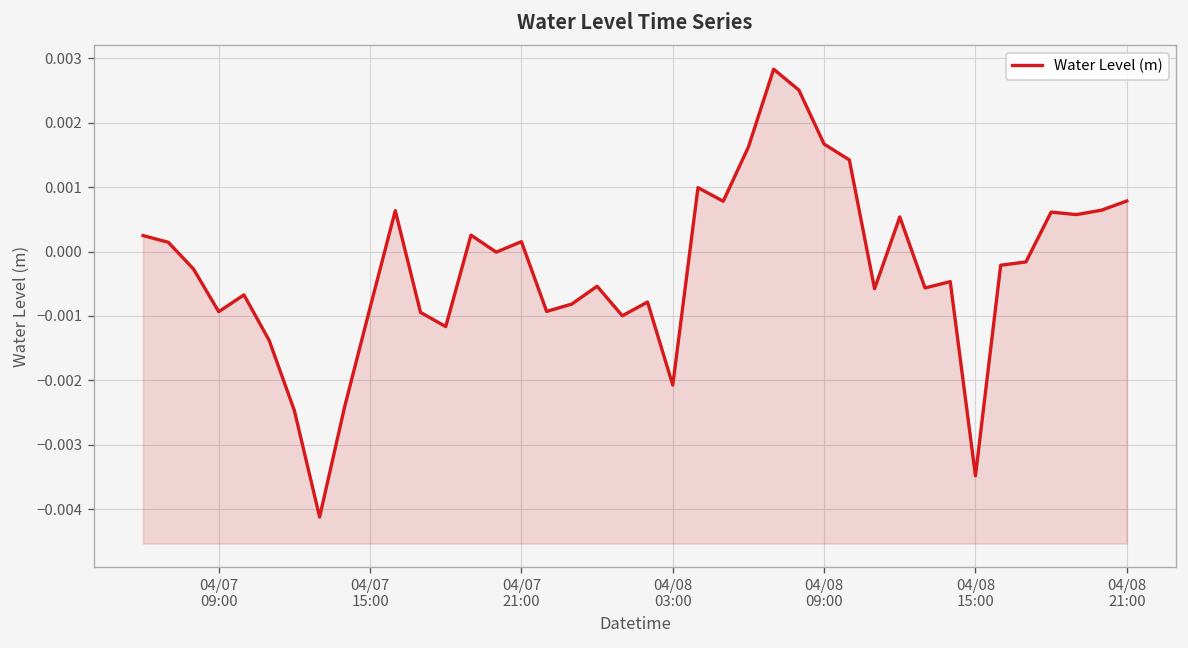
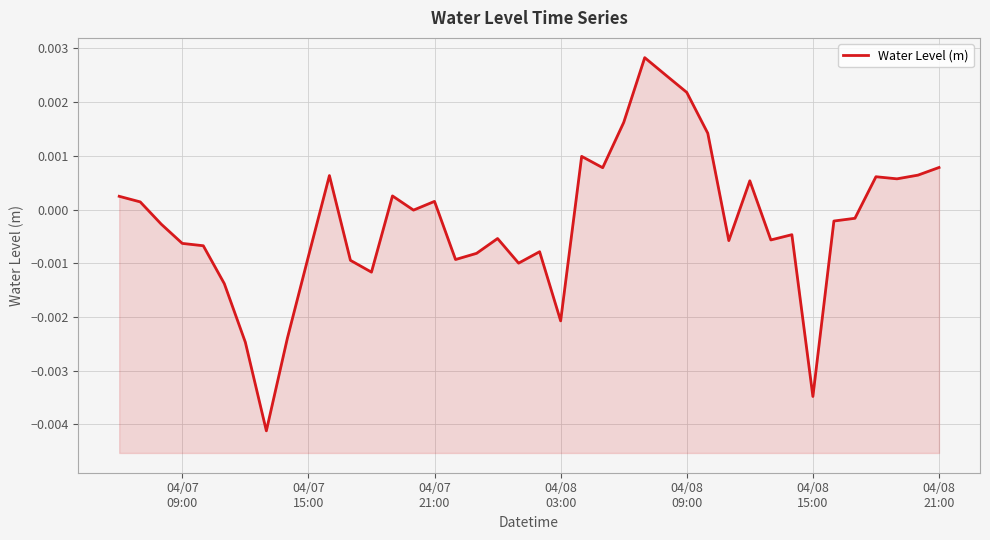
  {
-   "04/07 09:00": -0.0009,
+   "04/07 09:00": -0.0006,
    "04/07 15:00": -0.0009,
    "04/07 21:00": 0.0002,
    "04/08 03:00": -0.0021,
-   "04/08 09:00": 0.0017,
+   "04/08 09:00": 0.0022,
    "04/08 15:00": -0.0035,
    "04/08 21:00": 0.0008
  }
